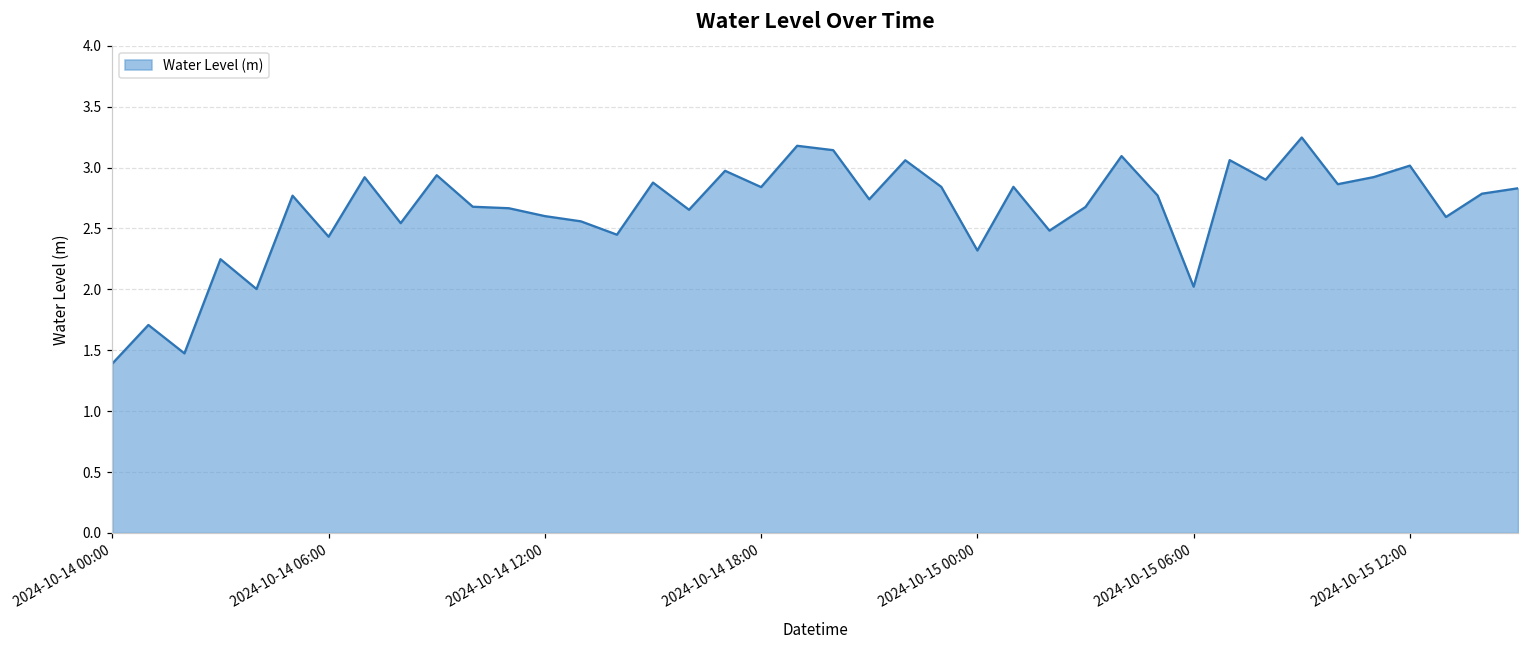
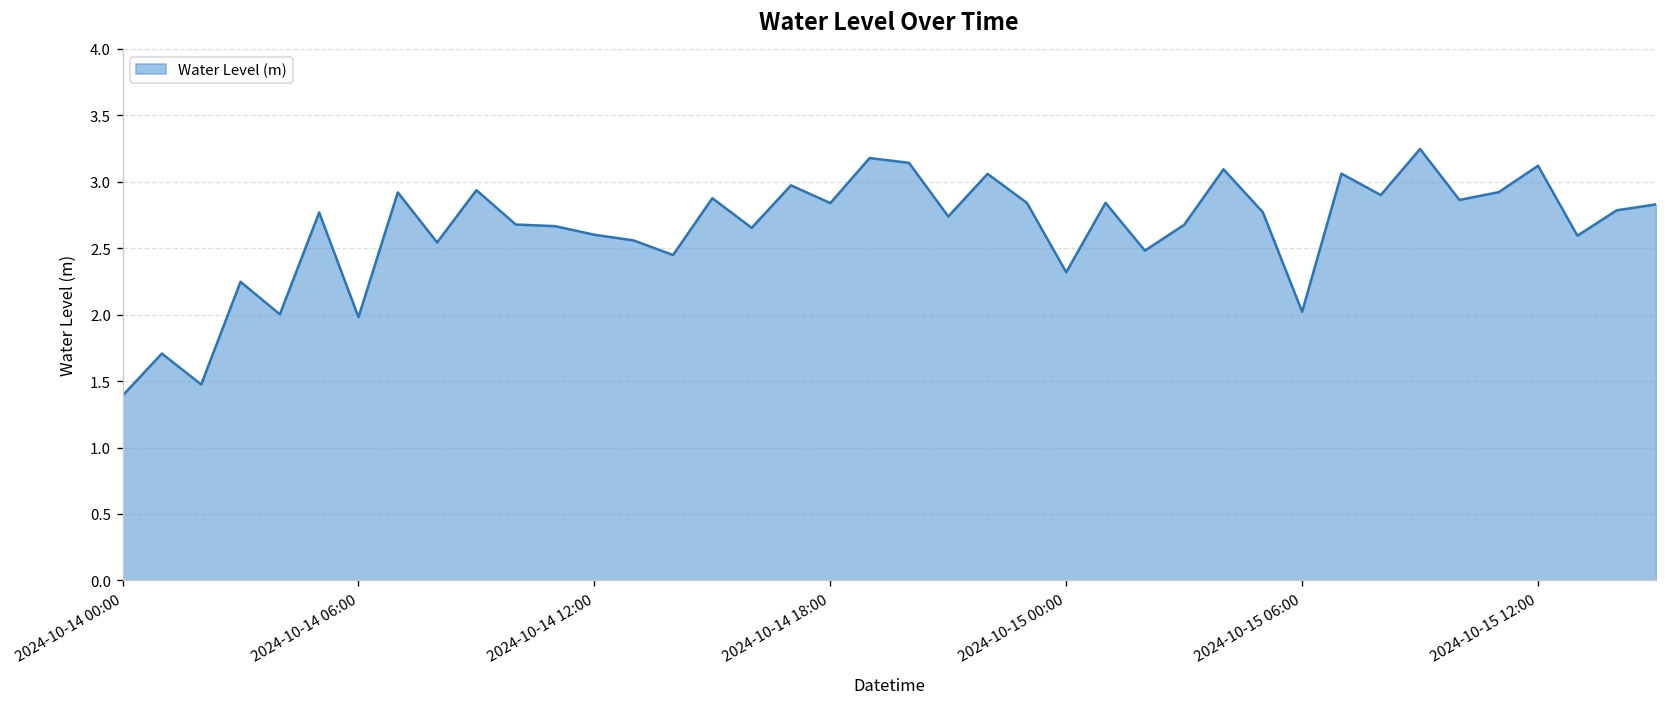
  {
    "2024-10-14 00:00": 1.39,
-   "2024-10-14 06:00": 2.43,
+   "2024-10-14 06:00": 1.98,
    "2024-10-14 12:00": 2.60,
    "2024-10-14 18:00": 2.84,
    "2024-10-15 00:00": 2.32,
    "2024-10-15 06:00": 2.02,
-   "2024-10-15 12:00": 3.02
+   "2024-10-15 12:00": 3.12
  }
